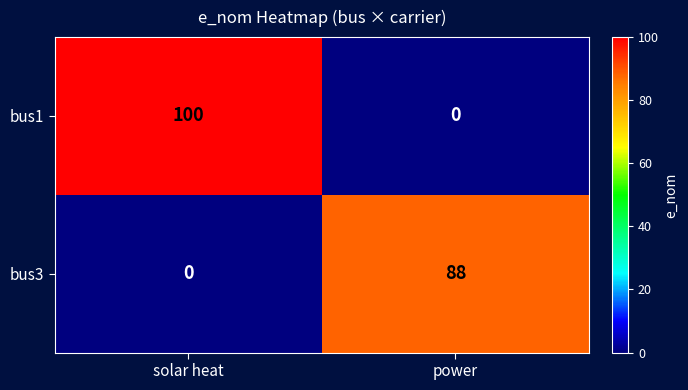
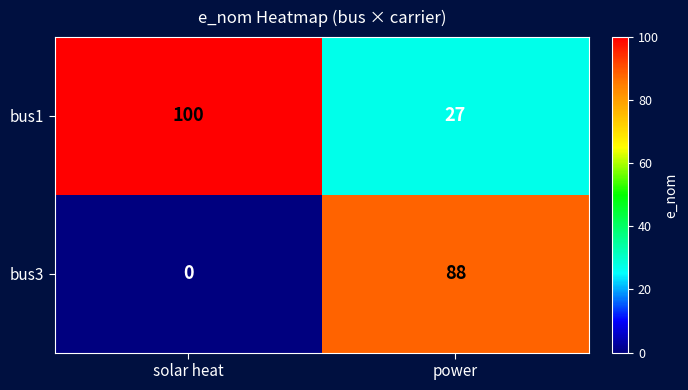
  {
    "bus1": {
      "solar heat": 100,
-     "power": 0
+     "power": 27
    },
    "bus3": {
      "solar heat": 0,
      "power": 88
    }
  }
